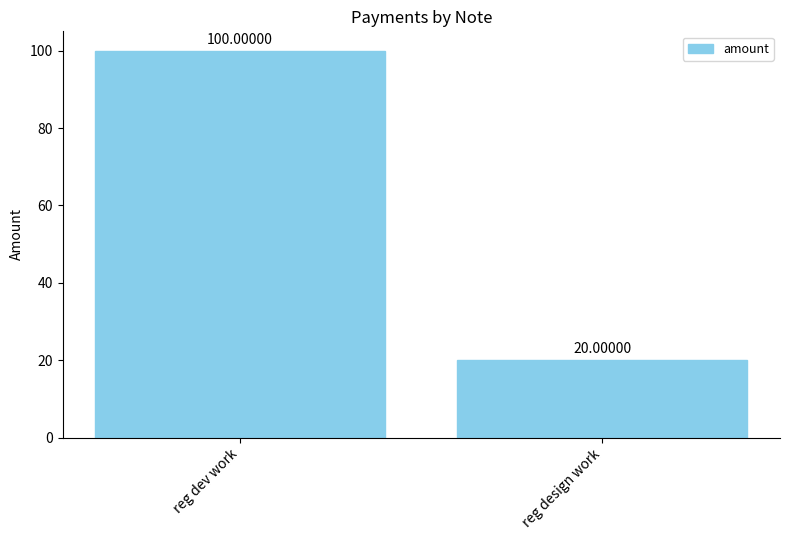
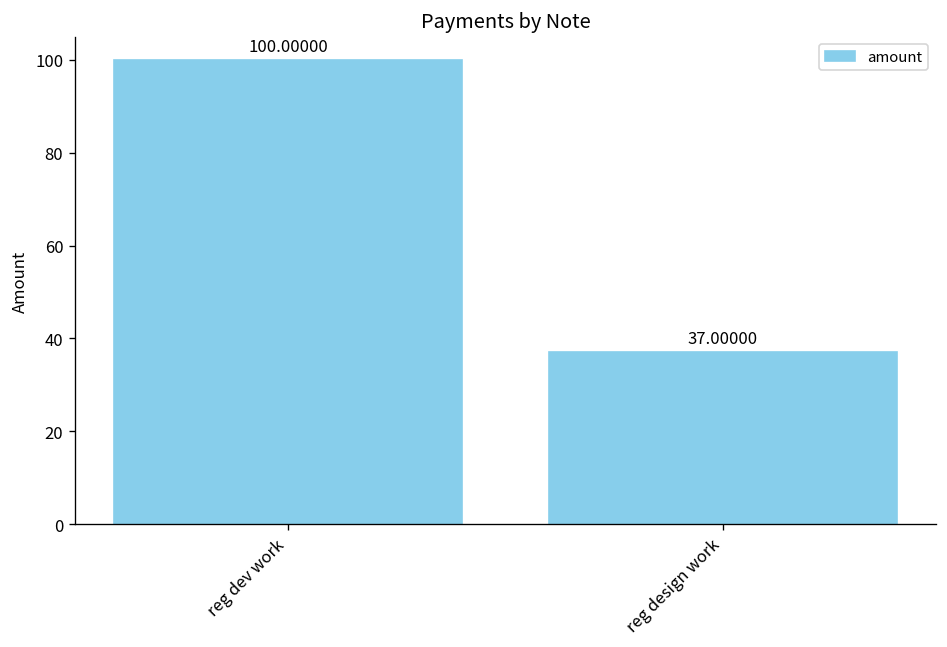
  {
    "reg dev work": 100.00000,
-   "reg design work": 20.00000
+   "reg design work": 37.00000
  }
